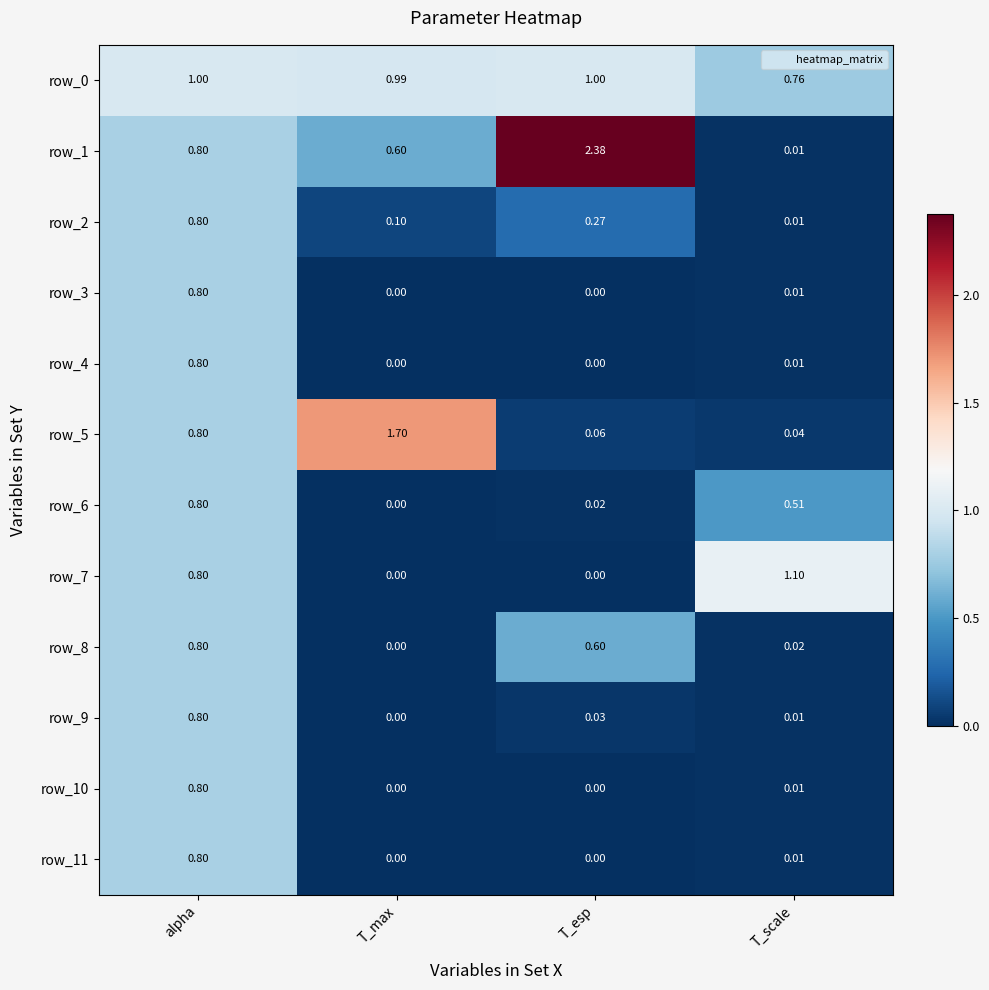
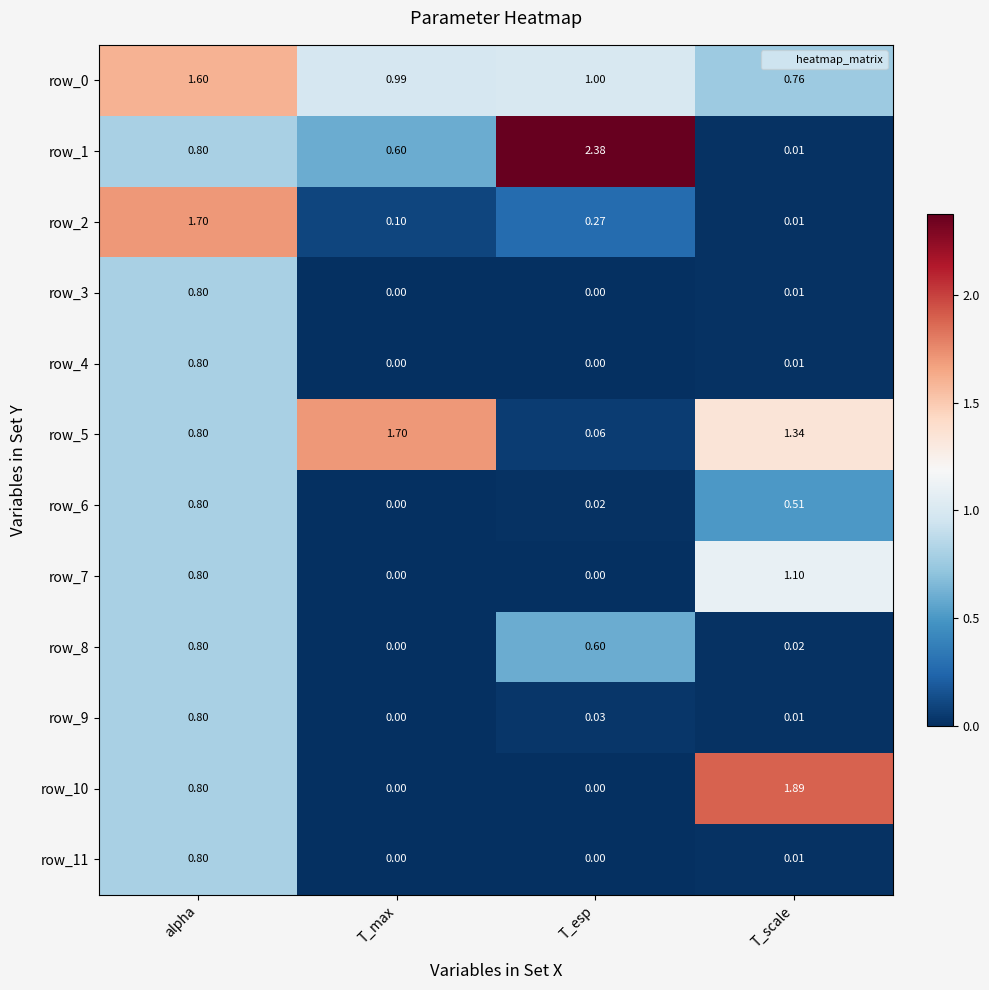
  {
    "row_0": {
-     "alpha": 1.00,
+     "alpha": 1.60,
      "T_max": 0.99,
      "T_esp": 1.00,
      "T_scale": 0.76
    },
    "row_1": {
      "alpha": 0.80,
      "T_max": 0.60,
      "T_esp": 2.38,
      "T_scale": 0.01
    },
    "row_2": {
-     "alpha": 0.80,
+     "alpha": 1.70,
      "T_max": 0.10,
      "T_esp": 0.27,
      "T_scale": 0.01
    },
    "row_3": {
      "alpha": 0.80,
      "T_max": 0.00,
      "T_esp": 0.00,
      "T_scale": 0.01
    },
    "row_4": {
      "alpha": 0.80,
      "T_max": 0.00,
      "T_esp": 0.00,
      "T_scale": 0.01
    },
    "row_5": {
      "alpha": 0.80,
      "T_max": 1.70,
      "T_esp": 0.06,
-     "T_scale": 0.04
+     "T_scale": 1.34
    },
    "row_6": {
      "alpha": 0.80,
      "T_max": 0.00,
      "T_esp": 0.02,
      "T_scale": 0.51
    },
    "row_7": {
      "alpha": 0.80,
      "T_max": 0.00,
      "T_esp": 0.00,
      "T_scale": 1.10
    },
    "row_8": {
      "alpha": 0.80,
      "T_max": 0.00,
      "T_esp": 0.60,
      "T_scale": 0.02
    },
    "row_9": {
      "alpha": 0.80,
      "T_max": 0.00,
      "T_esp": 0.03,
      "T_scale": 0.01
    },
    "row_10": {
      "alpha": 0.80,
      "T_max": 0.00,
      "T_esp": 0.00,
-     "T_scale": 0.01
+     "T_scale": 1.89
    },
    "row_11": {
      "alpha": 0.80,
      "T_max": 0.00,
      "T_esp": 0.00,
      "T_scale": 0.01
    }
  }
